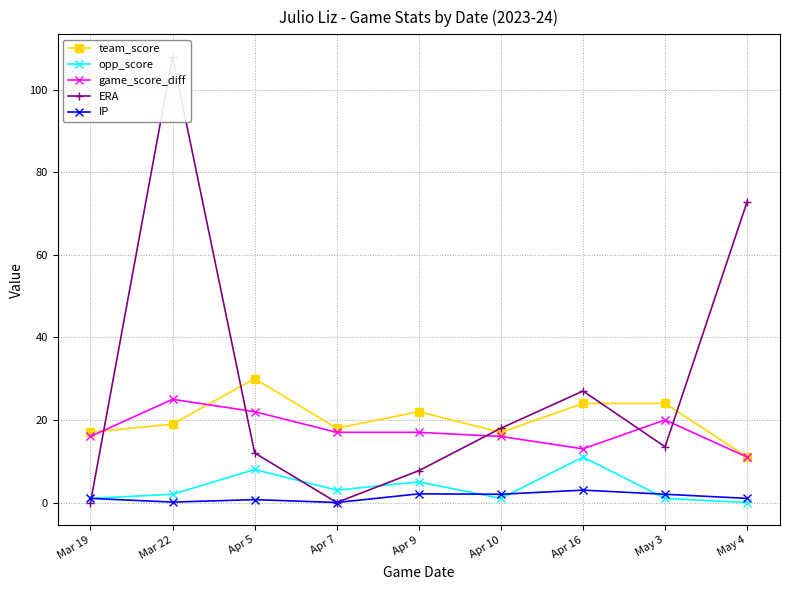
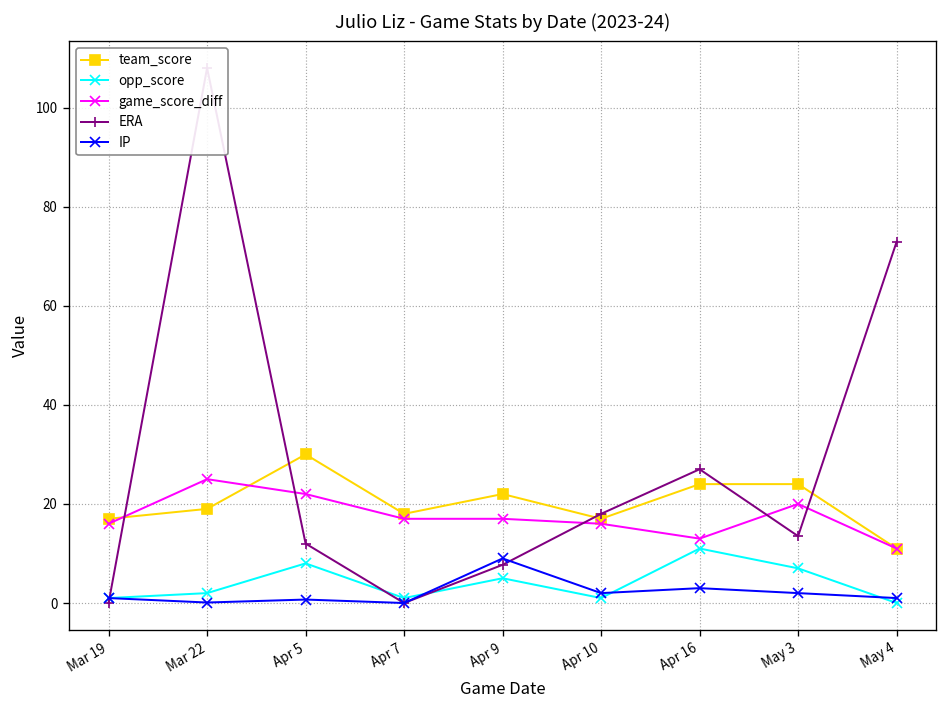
  {
    "team_score": {
      "Mar 19": 17,
      "Mar 22": 19,
      "Apr 5": 30,
      "Apr 7": 18,
      "Apr 9": 22,
      "Apr 10": 17,
      "Apr 16": 24,
      "May 3": 24
    },
    "opp_score": {
      "Mar 22": 2,
      "Apr 5": 8,
-     "Apr 7": 3,
+     "Apr 7": 1,
      "Apr 9": 5,
      "Apr 10": 1,
      "Apr 16": 11,
-     "May 3": 1,
+     "May 3": 7,
      "May 4": 0
    },
    "game_score_diff": {
      "Mar 19": 16,
      "Mar 22": 25,
      "Apr 5": 22,
      "Apr 7": 17,
      "Apr 9": 17,
      "Apr 10": 16,
      "Apr 16": 13,
      "May 3": 20
    },
    "ERA": {
      "Mar 19": 0,
      "Apr 5": 12,
      "Apr 9": 8,
      "Apr 10": 18,
      "Apr 16": 27,
      "May 3": 14,
      "May 4": 73
    },
    "IP": {
      "Mar 22": 0,
      "Apr 5": 1,
-     "Apr 9": 2,
+     "Apr 9": 9,
      "Apr 10": 2,
      "Apr 16": 3,
      "May 3": 2,
      "May 4": 1
    }
  }
